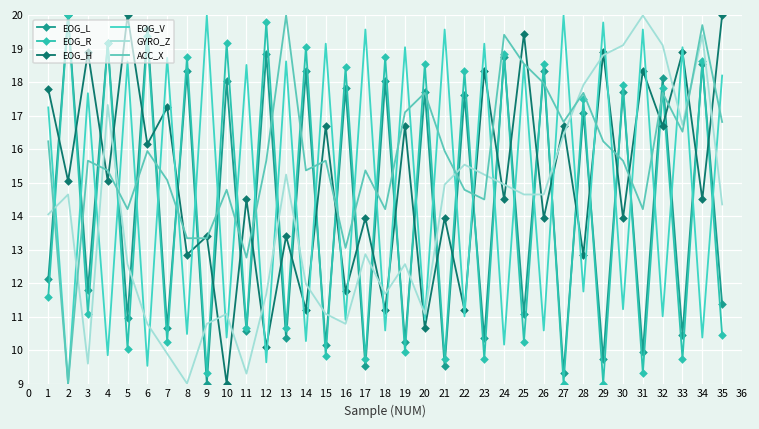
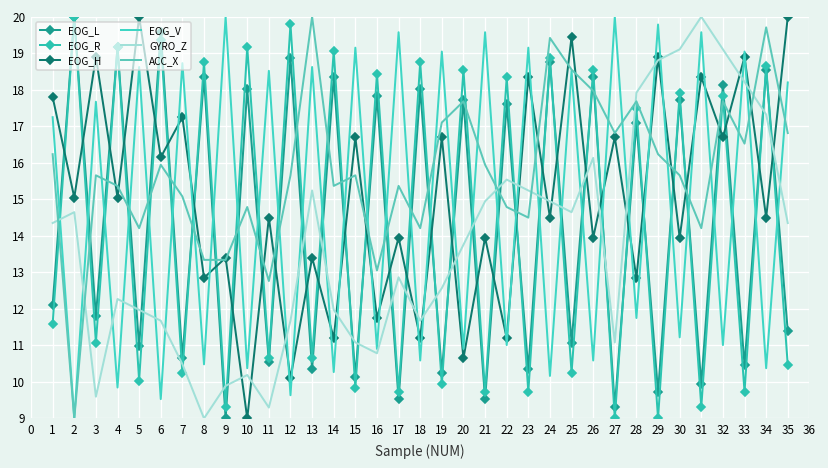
  {
    "GYRO_Z": {
-     "1": 14.1,
+     "1": 14.4,
      "2": 14.6,
      "3": 9.6,
-     "4": 17.3,
-     "5": 12.6,
-     "6": 10.8,
-     "7": 9.9,
+     "4": 12.3,
+     "5": 12.0,
+     "6": 11.7,
+     "7": 10.5,
      "8": 9.0,
-     "9": 10.8,
-     "10": 11.1,
+     "9": 9.9,
+     "10": 10.2,
      "11": 9.3,
      "12": 11.7,
      "13": 15.2,
      "14": 12.0,
      "15": 11.1,
      "16": 10.8,
      "17": 12.9,
      "18": 11.7,
      "19": 12.6,
-     "20": 11.1,
+     "20": 13.8,
      "21": 14.9,
      "22": 15.5,
      "23": 15.2,
      "24": 14.9,
      "25": 14.6,
-     "26": 14.6,
-     "27": 16.4,
+     "26": 16.1,
+     "27": 11.1,
      "28": 17.9,
      "29": 18.8,
      "30": 19.1,
      "31": 20.0,
      "32": 19.1,
-     "33": 16.7,
-     "34": 19.4,
+     "33": 18.2,
+     "34": 17.3,
      "35": 14.4
    }
  }
